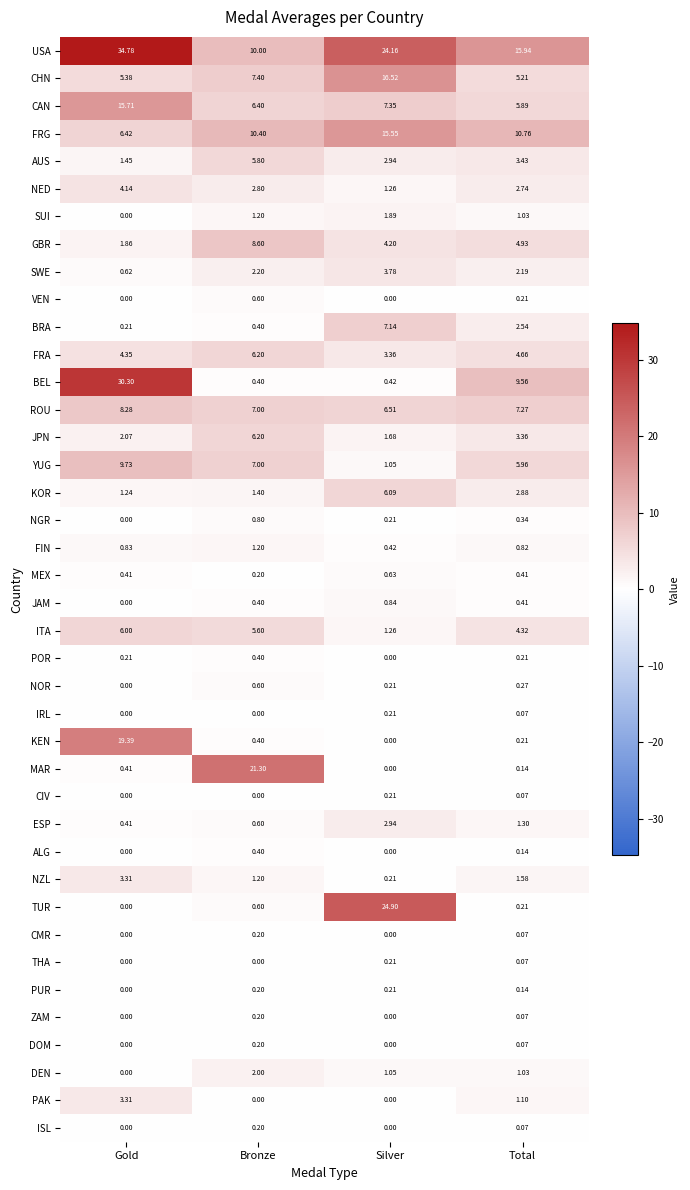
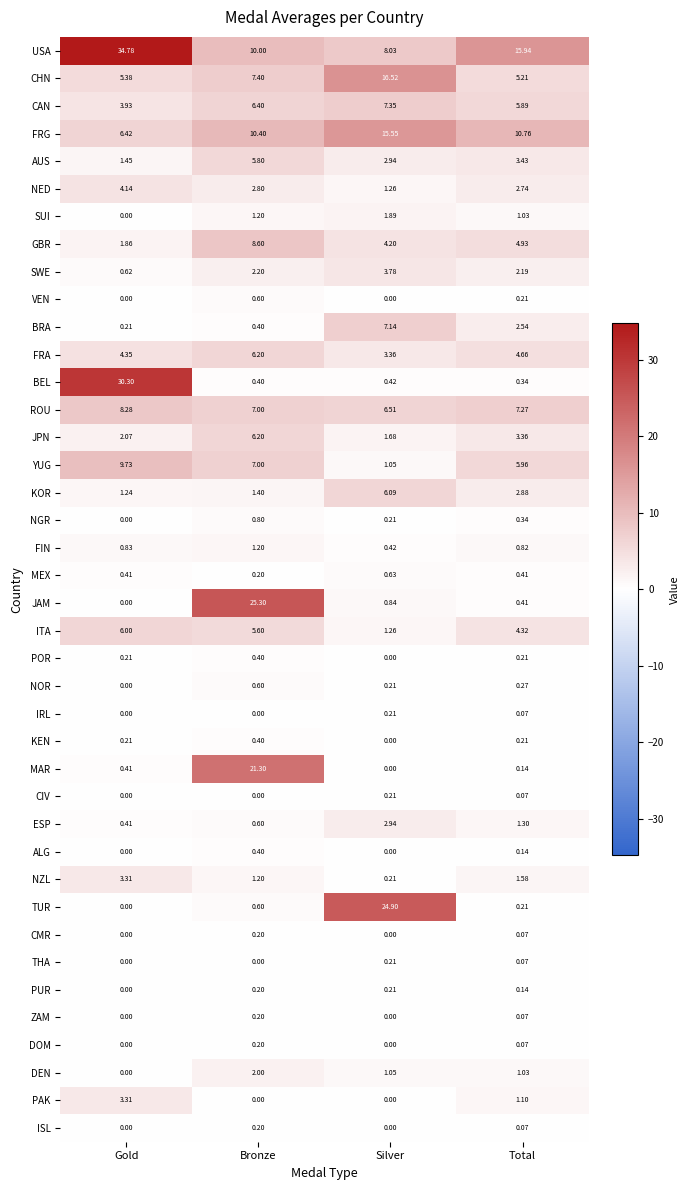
  {
    "USA": {
      "Gold": 34.78,
      "Bronze": 10.00,
-     "Silver": 24.16,
+     "Silver": 8.03,
      "Total": 15.94
    },
    "CHN": {
      "Gold": 5.38,
      "Bronze": 7.40,
      "Silver": 16.52,
      "Total": 5.21
    },
    "CAN": {
-     "Gold": 15.71,
+     "Gold": 3.93,
      "Bronze": 6.40,
      "Silver": 7.35,
      "Total": 5.89
    },
    "FRG": {
      "Gold": 6.42,
      "Bronze": 10.40,
      "Silver": 15.55,
      "Total": 10.76
    },
    "AUS": {
      "Gold": 1.45,
      "Bronze": 5.80,
      "Silver": 2.94,
      "Total": 3.43
    },
    "NED": {
      "Gold": 4.14,
      "Bronze": 2.80,
      "Silver": 1.26,
      "Total": 2.74
    },
    "SUI": {
      "Gold": 0.00,
      "Bronze": 1.20,
      "Silver": 1.89,
      "Total": 1.03
    },
    "GBR": {
      "Gold": 1.86,
      "Bronze": 8.60,
      "Silver": 4.20,
      "Total": 4.93
    },
    "SWE": {
      "Gold": 0.62,
      "Bronze": 2.20,
      "Silver": 3.78,
      "Total": 2.19
    },
    "VEN": {
      "Gold": 0.00,
      "Bronze": 0.60,
      "Silver": 0.00,
      "Total": 0.21
    },
    "BRA": {
      "Gold": 0.21,
      "Bronze": 0.40,
      "Silver": 7.14,
      "Total": 2.54
    },
    "FRA": {
      "Gold": 4.35,
      "Bronze": 6.20,
      "Silver": 3.36,
      "Total": 4.66
    },
    "BEL": {
      "Gold": 30.30,
      "Bronze": 0.40,
      "Silver": 0.42,
-     "Total": 9.56
+     "Total": 0.34
    },
    "ROU": {
      "Gold": 8.28,
      "Bronze": 7.00,
      "Silver": 6.51,
      "Total": 7.27
    },
    "JPN": {
      "Gold": 2.07,
      "Bronze": 6.20,
      "Silver": 1.68,
      "Total": 3.36
    },
    "YUG": {
      "Gold": 9.73,
      "Bronze": 7.00,
      "Silver": 1.05,
      "Total": 5.96
    },
    "KOR": {
      "Gold": 1.24,
      "Bronze": 1.40,
      "Silver": 6.09,
      "Total": 2.88
    },
    "NGR": {
      "Gold": 0.00,
      "Bronze": 0.80,
      "Silver": 0.21,
      "Total": 0.34
    },
    "FIN": {
      "Gold": 0.83,
      "Bronze": 1.20,
      "Silver": 0.42,
      "Total": 0.82
    },
    "MEX": {
      "Gold": 0.41,
      "Bronze": 0.20,
      "Silver": 0.63,
      "Total": 0.41
    },
    "JAM": {
      "Gold": 0.00,
-     "Bronze": 0.40,
+     "Bronze": 25.30,
      "Silver": 0.84,
      "Total": 0.41
    },
    "ITA": {
      "Gold": 6.00,
      "Bronze": 5.60,
      "Silver": 1.26,
      "Total": 4.32
    },
    "POR": {
      "Gold": 0.21,
      "Bronze": 0.40,
      "Silver": 0.00,
      "Total": 0.21
    },
    "NOR": {
      "Gold": 0.00,
      "Bronze": 0.60,
      "Silver": 0.21,
      "Total": 0.27
    },
    "IRL": {
      "Gold": 0.00,
      "Bronze": 0.00,
      "Silver": 0.21,
      "Total": 0.07
    },
    "KEN": {
-     "Gold": 19.39,
+     "Gold": 0.21,
      "Bronze": 0.40,
      "Silver": 0.00,
      "Total": 0.21
    },
    "MAR": {
      "Gold": 0.41,
      "Bronze": 21.30,
      "Silver": 0.00,
      "Total": 0.14
    },
    "CIV": {
      "Gold": 0.00,
      "Bronze": 0.00,
      "Silver": 0.21,
      "Total": 0.07
    },
    "ESP": {
      "Gold": 0.41,
      "Bronze": 0.60,
      "Silver": 2.94,
      "Total": 1.30
    },
    "ALG": {
      "Gold": 0.00,
      "Bronze": 0.40,
      "Silver": 0.00,
      "Total": 0.14
    },
    "NZL": {
      "Gold": 3.31,
      "Bronze": 1.20,
      "Silver": 0.21,
      "Total": 1.58
    },
    "TUR": {
      "Gold": 0.00,
      "Bronze": 0.60,
      "Silver": 24.90,
      "Total": 0.21
    },
    "CMR": {
      "Gold": 0.00,
      "Bronze": 0.20,
      "Silver": 0.00,
      "Total": 0.07
    },
    "THA": {
      "Gold": 0.00,
      "Bronze": 0.00,
      "Silver": 0.21,
      "Total": 0.07
    },
    "PUR": {
      "Gold": 0.00,
      "Bronze": 0.20,
      "Silver": 0.21,
      "Total": 0.14
    },
    "ZAM": {
      "Gold": 0.00,
      "Bronze": 0.20,
      "Silver": 0.00,
      "Total": 0.07
    },
    "DOM": {
      "Gold": 0.00,
      "Bronze": 0.20,
      "Silver": 0.00,
      "Total": 0.07
    },
    "DEN": {
      "Gold": 0.00,
      "Bronze": 2.00,
      "Silver": 1.05,
      "Total": 1.03
    },
    "PAK": {
      "Gold": 3.31,
      "Bronze": 0.00,
      "Silver": 0.00,
      "Total": 1.10
    },
    "ISL": {
      "Gold": 0.00,
      "Bronze": 0.20,
      "Silver": 0.00,
      "Total": 0.07
    }
  }
